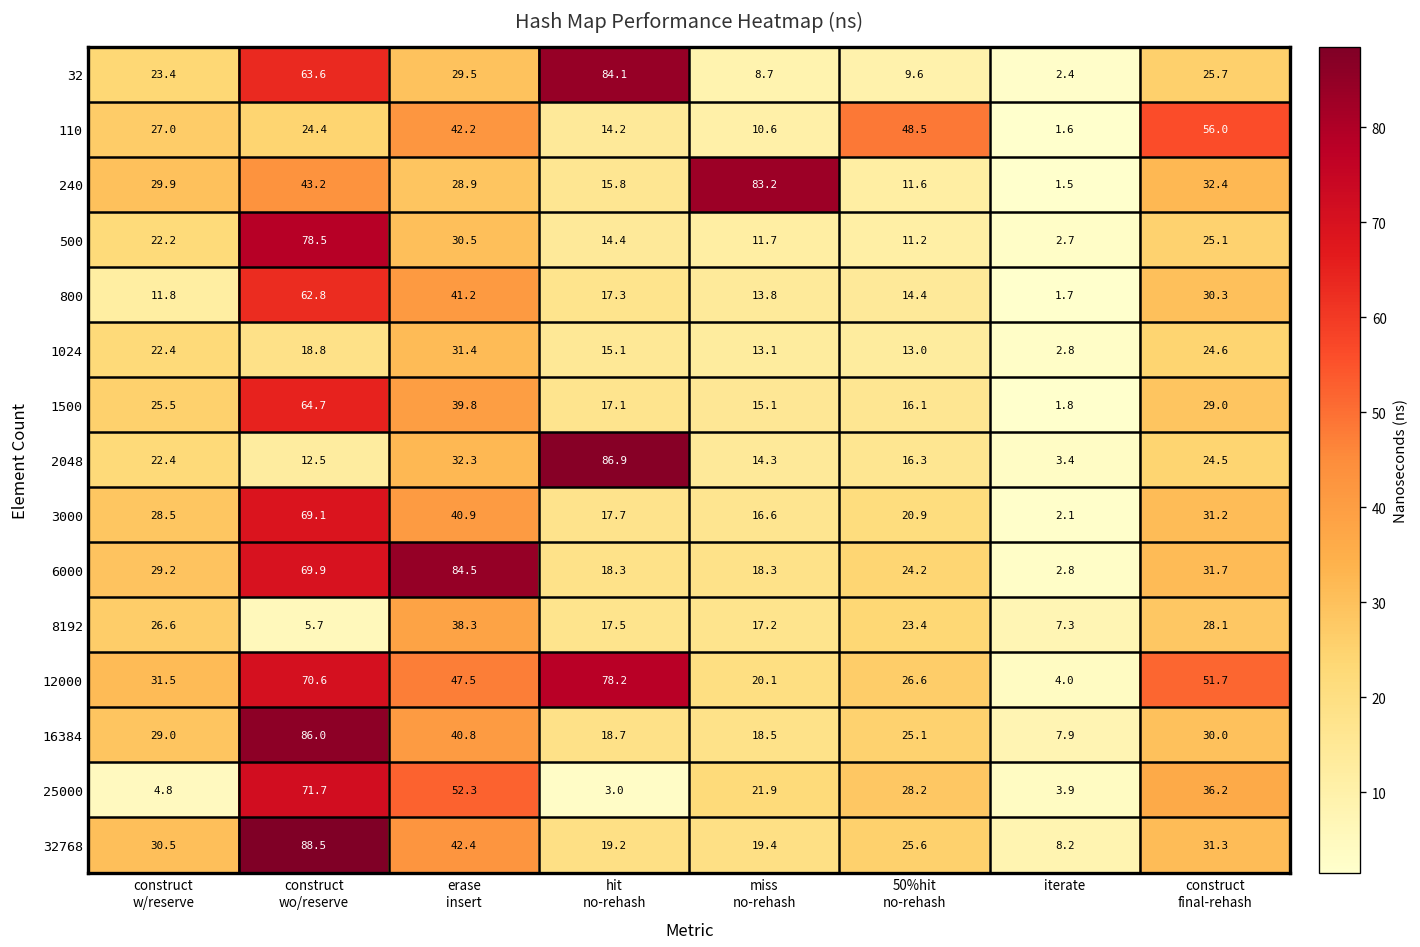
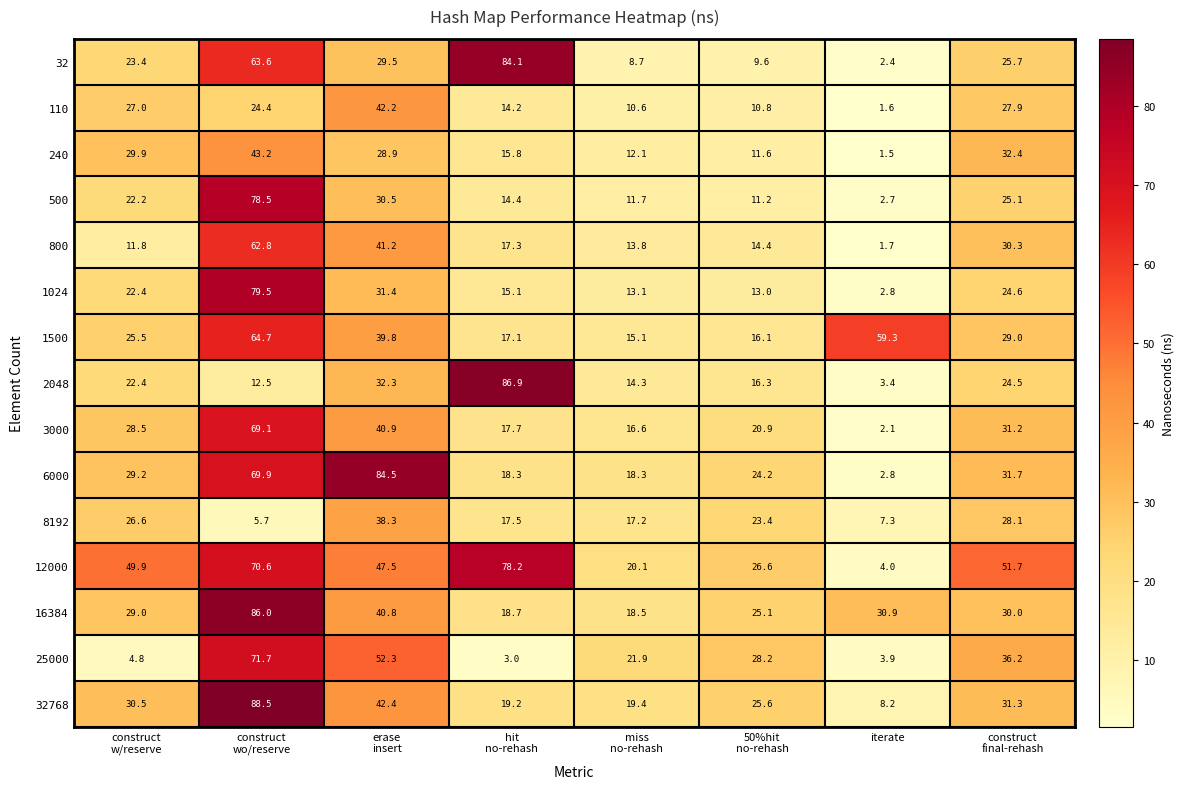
  {
    "32": {
      "construct w/reserve": 23.4,
      "construct wo/reserve": 63.6,
      "erase insert": 29.5,
      "hit no-rehash": 84.1,
      "miss no-rehash": 8.7,
      "50%hit no-rehash": 9.6,
      "iterate": 2.4,
      "construct final-rehash": 25.7
    },
    "110": {
      "construct w/reserve": 27.0,
      "construct wo/reserve": 24.4,
      "erase insert": 42.2,
      "hit no-rehash": 14.2,
      "miss no-rehash": 10.6,
-     "50%hit no-rehash": 48.5,
+     "50%hit no-rehash": 10.8,
      "iterate": 1.6,
-     "construct final-rehash": 56.0
+     "construct final-rehash": 27.9
    },
    "240": {
      "construct w/reserve": 29.9,
      "construct wo/reserve": 43.2,
      "erase insert": 28.9,
      "hit no-rehash": 15.8,
-     "miss no-rehash": 83.2,
+     "miss no-rehash": 12.1,
      "50%hit no-rehash": 11.6,
      "iterate": 1.5,
      "construct final-rehash": 32.4
    },
    "500": {
      "construct w/reserve": 22.2,
      "construct wo/reserve": 78.5,
      "erase insert": 30.5,
      "hit no-rehash": 14.4,
      "miss no-rehash": 11.7,
      "50%hit no-rehash": 11.2,
      "iterate": 2.7,
      "construct final-rehash": 25.1
    },
    "800": {
      "construct w/reserve": 11.8,
      "construct wo/reserve": 62.8,
      "erase insert": 41.2,
      "hit no-rehash": 17.3,
      "miss no-rehash": 13.8,
      "50%hit no-rehash": 14.4,
      "iterate": 1.7,
      "construct final-rehash": 30.3
    },
    "1024": {
      "construct w/reserve": 22.4,
-     "construct wo/reserve": 18.8,
+     "construct wo/reserve": 79.5,
      "erase insert": 31.4,
      "hit no-rehash": 15.1,
      "miss no-rehash": 13.1,
      "50%hit no-rehash": 13.0,
      "iterate": 2.8,
      "construct final-rehash": 24.6
    },
    "1500": {
      "construct w/reserve": 25.5,
      "construct wo/reserve": 64.7,
      "erase insert": 39.8,
      "hit no-rehash": 17.1,
      "miss no-rehash": 15.1,
      "50%hit no-rehash": 16.1,
-     "iterate": 1.8,
+     "iterate": 59.3,
      "construct final-rehash": 29.0
    },
    "2048": {
      "construct w/reserve": 22.4,
      "construct wo/reserve": 12.5,
      "erase insert": 32.3,
      "hit no-rehash": 86.9,
      "miss no-rehash": 14.3,
      "50%hit no-rehash": 16.3,
      "iterate": 3.4,
      "construct final-rehash": 24.5
    },
    "3000": {
      "construct w/reserve": 28.5,
      "construct wo/reserve": 69.1,
      "erase insert": 40.9,
      "hit no-rehash": 17.7,
      "miss no-rehash": 16.6,
      "50%hit no-rehash": 20.9,
      "iterate": 2.1,
      "construct final-rehash": 31.2
    },
    "6000": {
      "construct w/reserve": 29.2,
      "construct wo/reserve": 69.9,
      "erase insert": 84.5,
      "hit no-rehash": 18.3,
      "miss no-rehash": 18.3,
      "50%hit no-rehash": 24.2,
      "iterate": 2.8,
      "construct final-rehash": 31.7
    },
    "8192": {
      "construct w/reserve": 26.6,
      "construct wo/reserve": 5.7,
      "erase insert": 38.3,
      "hit no-rehash": 17.5,
      "miss no-rehash": 17.2,
      "50%hit no-rehash": 23.4,
      "iterate": 7.3,
      "construct final-rehash": 28.1
    },
    "12000": {
-     "construct w/reserve": 31.5,
+     "construct w/reserve": 49.9,
      "construct wo/reserve": 70.6,
      "erase insert": 47.5,
      "hit no-rehash": 78.2,
      "miss no-rehash": 20.1,
      "50%hit no-rehash": 26.6,
      "iterate": 4.0,
      "construct final-rehash": 51.7
    },
    "16384": {
      "construct w/reserve": 29.0,
      "construct wo/reserve": 86.0,
      "erase insert": 40.8,
      "hit no-rehash": 18.7,
      "miss no-rehash": 18.5,
      "50%hit no-rehash": 25.1,
-     "iterate": 7.9,
+     "iterate": 30.9,
      "construct final-rehash": 30.0
    },
    "25000": {
      "construct w/reserve": 4.8,
      "construct wo/reserve": 71.7,
      "erase insert": 52.3,
      "hit no-rehash": 3.0,
      "miss no-rehash": 21.9,
      "50%hit no-rehash": 28.2,
      "iterate": 3.9,
      "construct final-rehash": 36.2
    },
    "32768": {
      "construct w/reserve": 30.5,
      "construct wo/reserve": 88.5,
      "erase insert": 42.4,
      "hit no-rehash": 19.2,
      "miss no-rehash": 19.4,
      "50%hit no-rehash": 25.6,
      "iterate": 8.2,
      "construct final-rehash": 31.3
    }
  }
